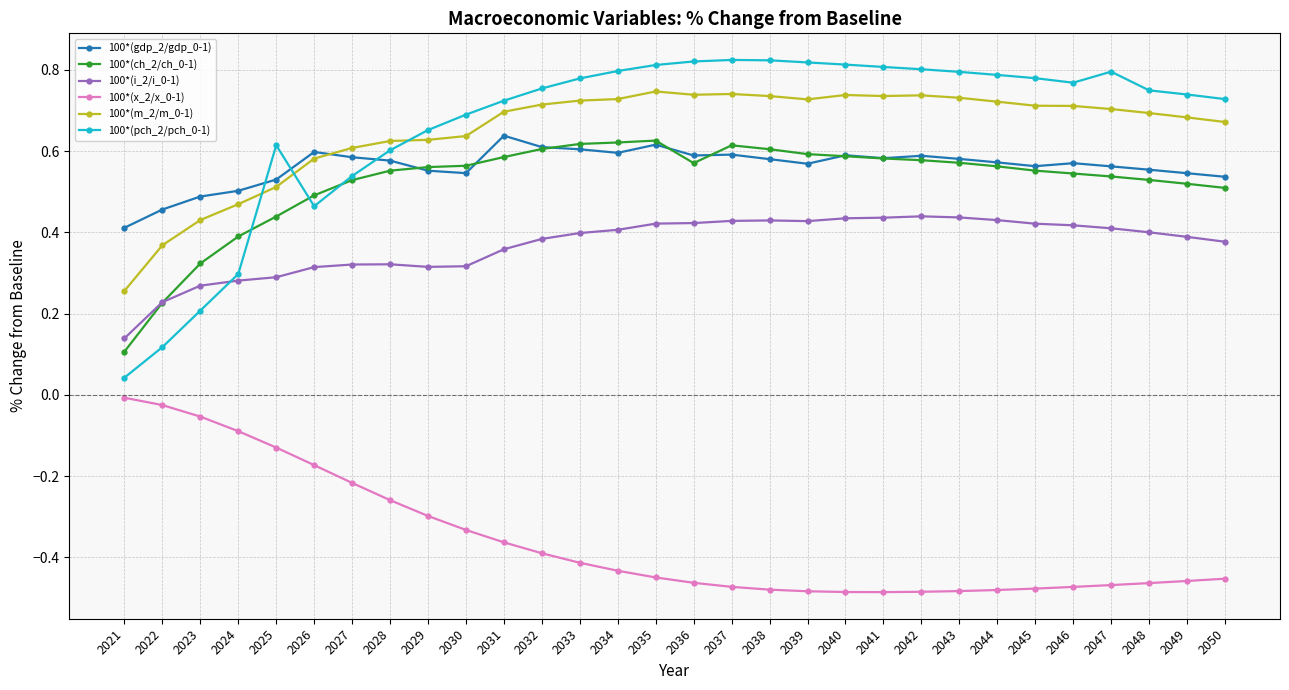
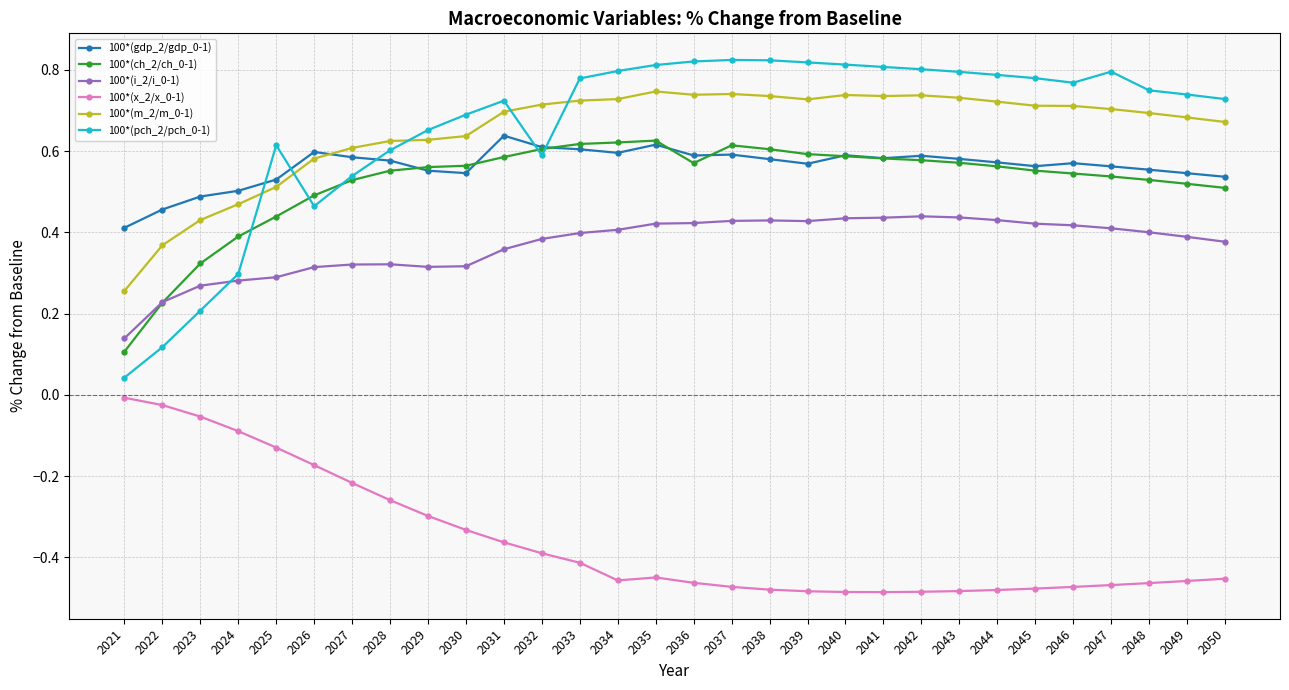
  {
    "100*(gdp_2/gdp_0-1)": {
      "2021": 0.41,
      "2022": 0.46,
      "2023": 0.49,
      "2024": 0.50,
      "2025": 0.53,
      "2026": 0.60,
      "2027": 0.58,
      "2028": 0.58,
      "2029": 0.55,
      "2030": 0.55,
      "2031": 0.64,
      "2033": 0.60,
      "2034": 0.60,
      "2035": 0.62,
      "2036": 0.59,
      "2037": 0.59,
      "2038": 0.58,
      "2039": 0.57,
      "2042": 0.59,
      "2043": 0.58,
      "2044": 0.57,
      "2045": 0.56,
      "2046": 0.57,
      "2047": 0.56,
      "2048": 0.55,
      "2049": 0.55,
      "2050": 0.54
    },
    "100*(ch_2/ch_0-1)": {
      "2021": 0.11,
      "2023": 0.32,
      "2024": 0.39,
      "2025": 0.44,
      "2026": 0.49,
      "2027": 0.53,
      "2028": 0.55,
      "2029": 0.56,
      "2030": 0.56,
      "2031": 0.59,
      "2033": 0.62,
      "2034": 0.62,
      "2035": 0.63,
      "2036": 0.57,
      "2037": 0.61,
      "2038": 0.60,
      "2039": 0.59,
      "2042": 0.58,
      "2043": 0.57,
      "2044": 0.56,
      "2045": 0.55,
      "2046": 0.54,
      "2047": 0.54,
      "2048": 0.53,
      "2049": 0.52,
      "2050": 0.51
    },
    "100*(i_2/i_0-1)": {
      "2021": 0.14,
      "2023": 0.27,
      "2024": 0.28,
      "2025": 0.29,
      "2026": 0.31,
      "2027": 0.32,
      "2028": 0.32,
      "2029": 0.31,
      "2030": 0.32,
      "2031": 0.36,
      "2032": 0.38,
      "2033": 0.40,
      "2034": 0.41,
      "2035": 0.42,
      "2036": 0.42,
      "2037": 0.43,
      "2038": 0.43,
      "2039": 0.43,
      "2040": 0.43,
      "2041": 0.44,
      "2042": 0.44,
      "2043": 0.44,
      "2044": 0.43,
      "2045": 0.42,
      "2046": 0.42,
      "2047": 0.41,
      "2048": 0.40,
      "2049": 0.39,
      "2050": 0.38
    },
    "100*(x_2/x_0-1)": {
      "2021": -0.01,
      "2022": -0.03,
      "2023": -0.05,
      "2024": -0.09,
      "2025": -0.13,
      "2026": -0.17,
      "2027": -0.22,
      "2028": -0.26,
      "2029": -0.30,
      "2030": -0.33,
      "2031": -0.36,
      "2032": -0.39,
      "2033": -0.41,
-     "2034": -0.43,
+     "2034": -0.46,
      "2035": -0.45,
      "2036": -0.46,
      "2037": -0.47,
      "2038": -0.48,
      "2039": -0.48,
      "2040": -0.49,
      "2041": -0.49,
      "2042": -0.48,
      "2043": -0.48,
      "2044": -0.48,
      "2045": -0.48,
      "2046": -0.47,
      "2047": -0.47,
      "2048": -0.46,
      "2049": -0.46,
      "2050": -0.45
    },
    "100*(m_2/m_0-1)": {
      "2021": 0.26,
      "2022": 0.37,
      "2023": 0.43,
      "2024": 0.47,
      "2025": 0.51,
      "2026": 0.58,
      "2027": 0.61,
      "2028": 0.62,
      "2029": 0.63,
      "2030": 0.64,
      "2031": 0.70,
      "2032": 0.71,
      "2033": 0.72,
      "2034": 0.73,
      "2035": 0.75,
      "2036": 0.74,
      "2037": 0.74,
      "2038": 0.74,
      "2039": 0.73,
      "2040": 0.74,
      "2041": 0.74,
      "2042": 0.74,
      "2043": 0.73,
      "2044": 0.72,
      "2045": 0.71,
      "2046": 0.71,
      "2047": 0.70,
      "2048": 0.69,
      "2049": 0.68,
      "2050": 0.67
    },
    "100*(pch_2/pch_0-1)": {
      "2021": 0.04,
      "2022": 0.12,
      "2023": 0.21,
      "2024": 0.30,
      "2025": 0.61,
      "2026": 0.46,
      "2027": 0.54,
      "2028": 0.60,
      "2029": 0.65,
      "2030": 0.69,
      "2031": 0.72,
-     "2032": 0.75,
+     "2032": 0.59,
      "2033": 0.78,
      "2034": 0.80,
      "2035": 0.81,
      "2036": 0.82,
      "2037": 0.82,
      "2038": 0.82,
      "2039": 0.82,
      "2040": 0.81,
      "2041": 0.81,
      "2042": 0.80,
      "2043": 0.79,
      "2044": 0.79,
      "2045": 0.78,
      "2046": 0.77,
      "2047": 0.80,
      "2048": 0.75,
      "2049": 0.74,
      "2050": 0.73
    }
  }
